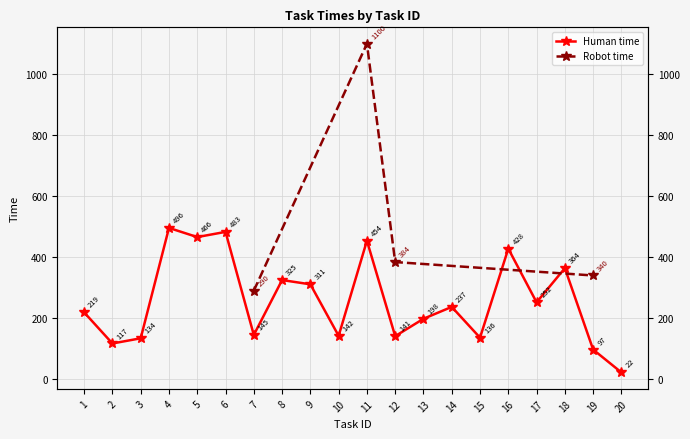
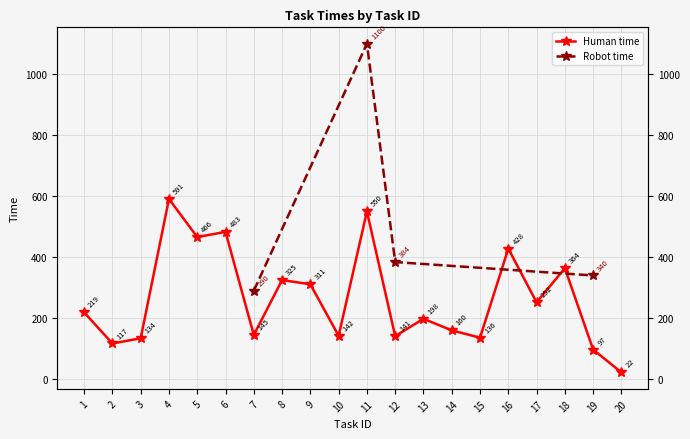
  {
    "Human time": {
      "1": 219,
      "2": 117,
      "3": 134,
-     "4": 496,
+     "4": 591,
      "5": 466,
      "6": 483,
      "7": 145,
      "8": 325,
      "9": 311,
      "10": 142,
-     "11": 454,
+     "11": 550,
      "12": 141,
      "13": 198,
-     "14": 237,
+     "14": 160,
      "15": 136,
      "16": 428,
      "17": 252,
      "18": 364,
      "19": 97,
      "20": 22
    },
    "Robot time": {
      "7": 290,
      "11": 1100,
      "12": 384,
      "19": 340
    }
  }
